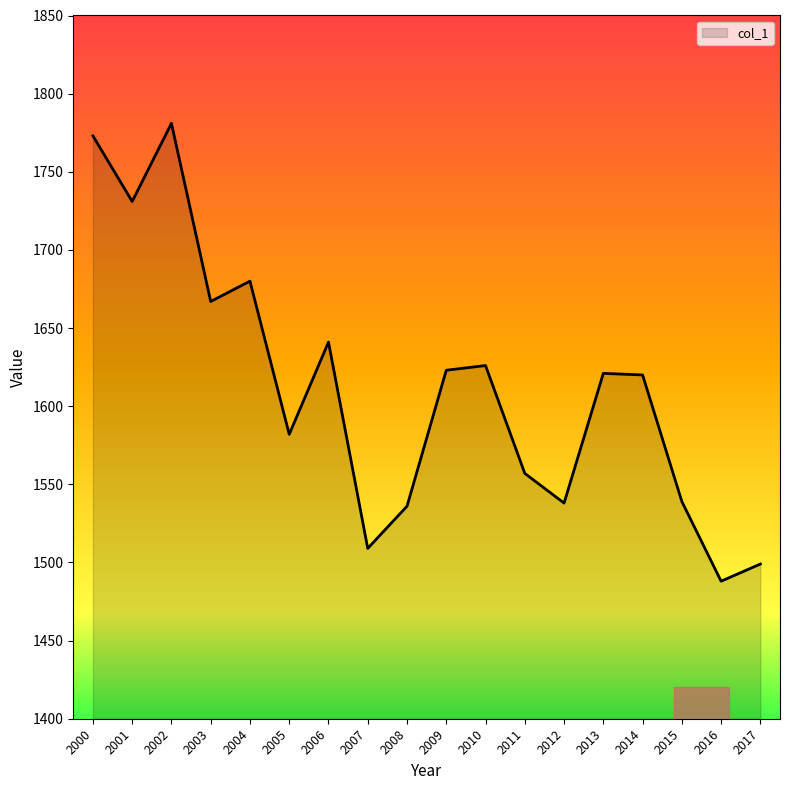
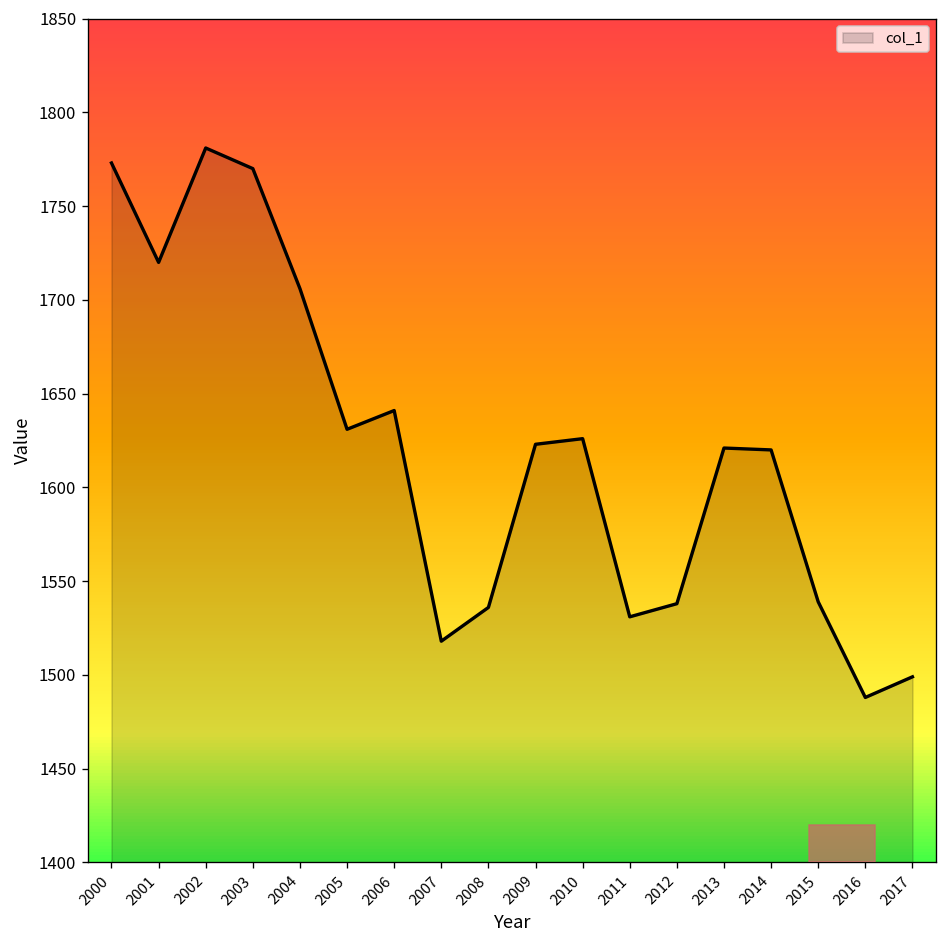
  {
    "2000": 1773,
-   "2001": 1731,
+   "2001": 1720,
    "2002": 1781,
-   "2003": 1667,
-   "2004": 1680,
-   "2005": 1582,
+   "2003": 1770,
+   "2004": 1706,
+   "2005": 1631,
    "2006": 1641,
-   "2007": 1509,
+   "2007": 1518,
    "2008": 1536,
    "2009": 1623,
    "2010": 1626,
-   "2011": 1557,
+   "2011": 1531,
    "2012": 1538,
    "2013": 1621,
    "2014": 1620,
    "2015": 1539,
    "2016": 1488,
    "2017": 1499
  }
